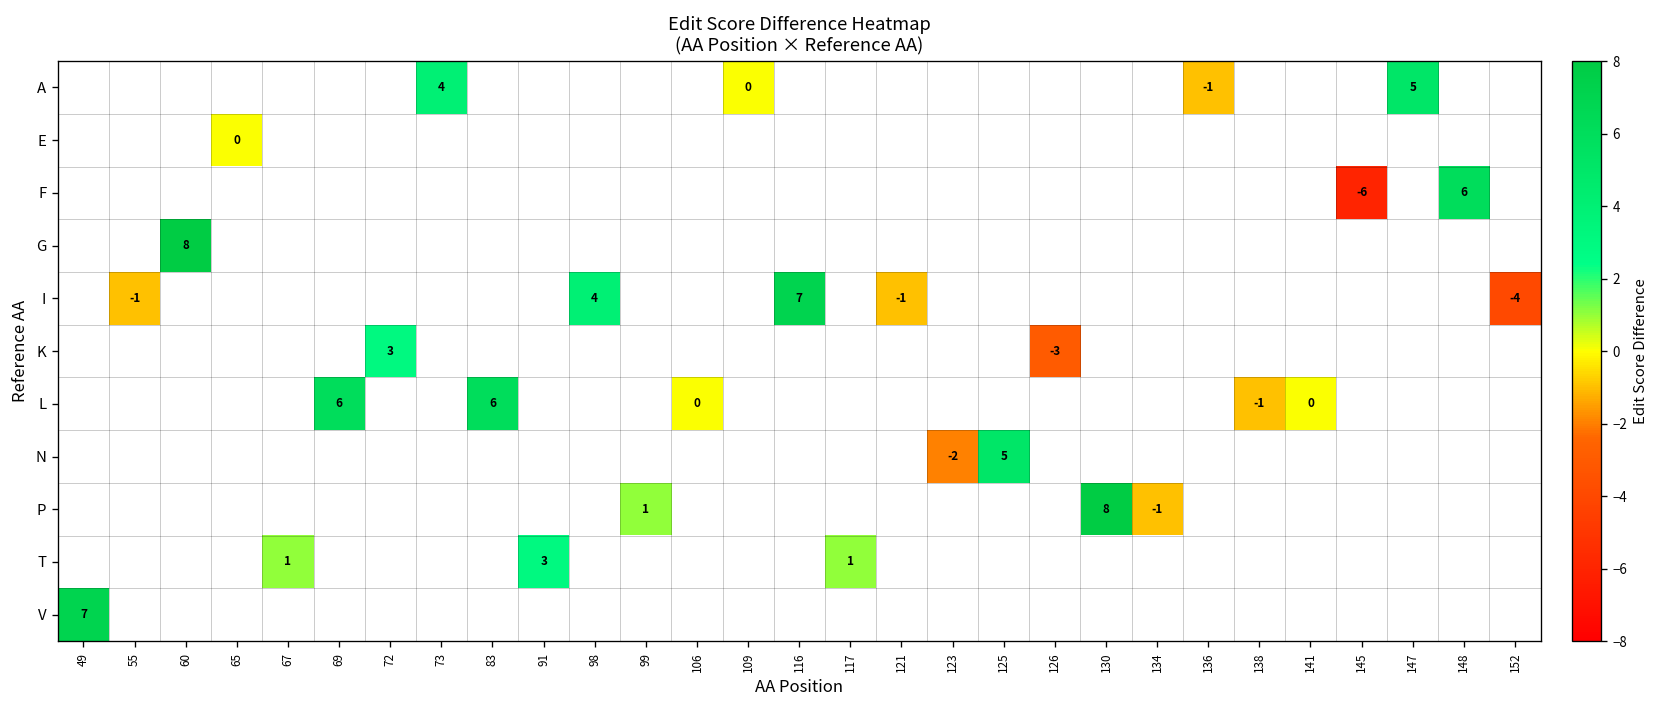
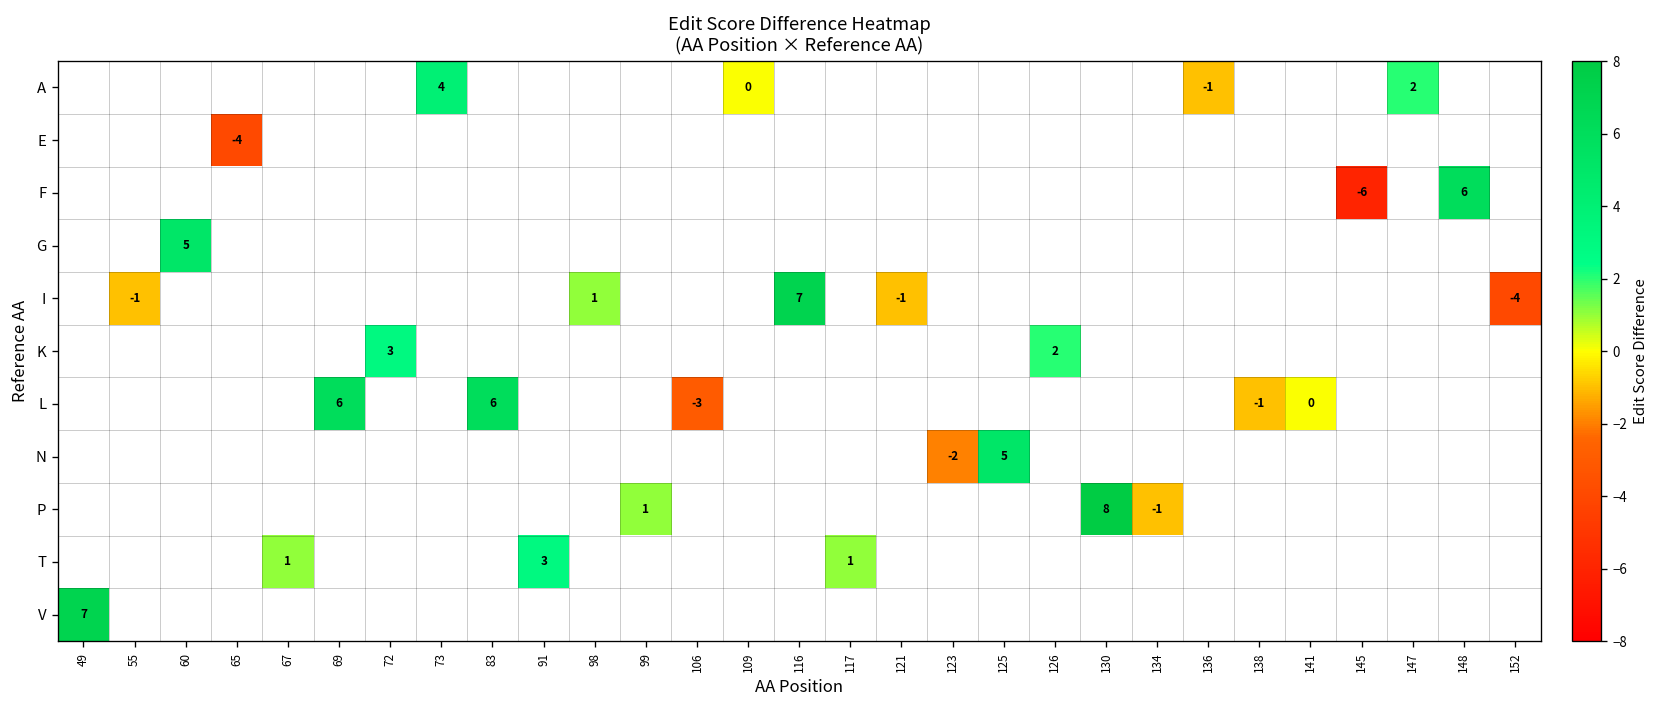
  {
    "A": {
      "73": 4,
      "109": 0,
      "136": -1,
-     "147": 5
+     "147": 2
    },
    "E": {
-     "65": 0
+     "65": -4
    },
    "F": {
      "145": -6,
      "148": 6
    },
    "G": {
-     "60": 8
+     "60": 5
    },
    "I": {
      "55": -1,
-     "98": 4,
+     "98": 1,
      "116": 7,
      "121": -1,
      "152": -4
    },
    "K": {
      "72": 3,
-     "126": -3
+     "126": 2
    },
    "L": {
      "69": 6,
      "83": 6,
-     "106": 0,
+     "106": -3,
      "138": -1,
      "141": 0
    },
    "N": {
      "123": -2,
      "125": 5
    },
    "P": {
      "99": 1,
      "130": 8,
      "134": -1
    },
    "T": {
      "67": 1,
      "91": 3,
      "117": 1
    },
    "V": {
      "49": 7
    }
  }
